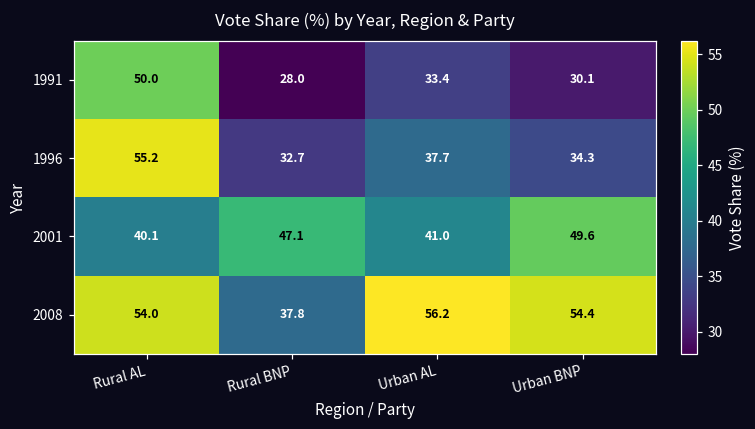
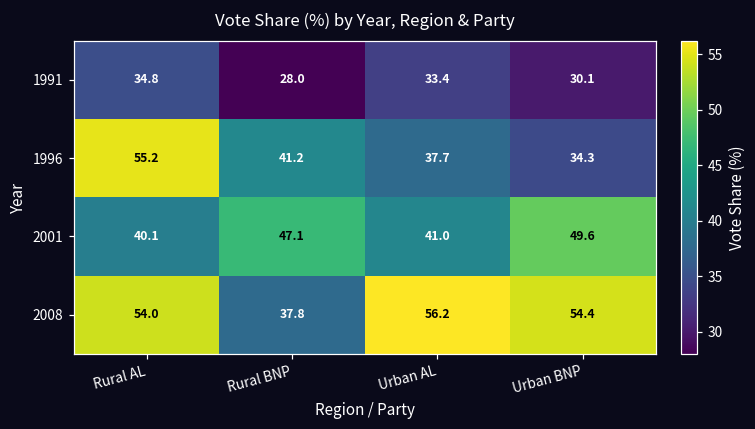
  {
    "1991": {
-     "Rural AL": 50.0,
+     "Rural AL": 34.8,
      "Rural BNP": 28.0,
      "Urban AL": 33.4,
      "Urban BNP": 30.1
    },
    "1996": {
      "Rural AL": 55.2,
-     "Rural BNP": 32.7,
+     "Rural BNP": 41.2,
      "Urban AL": 37.7,
      "Urban BNP": 34.3
    },
    "2001": {
      "Rural AL": 40.1,
      "Rural BNP": 47.1,
      "Urban AL": 41.0,
      "Urban BNP": 49.6
    },
    "2008": {
      "Rural AL": 54.0,
      "Rural BNP": 37.8,
      "Urban AL": 56.2,
      "Urban BNP": 54.4
    }
  }
